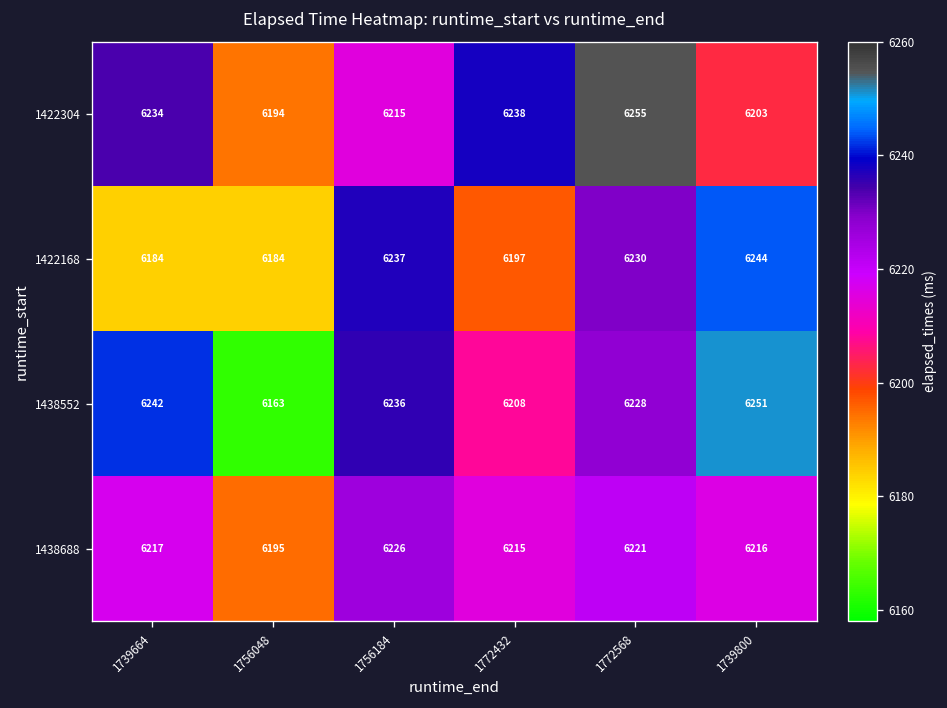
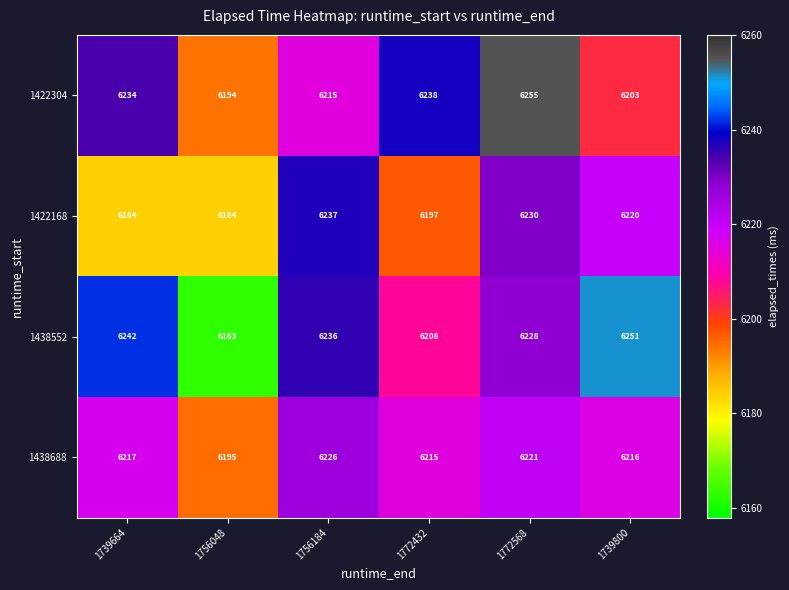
  {
    "1422304": {
      "1739664": 6234,
      "1756048": 6194,
      "1756184": 6215,
      "1772432": 6238,
      "1772568": 6255,
      "1739800": 6203
    },
    "1422168": {
      "1739664": 6184,
      "1756048": 6184,
      "1756184": 6237,
      "1772432": 6197,
      "1772568": 6230,
-     "1739800": 6244
+     "1739800": 6220
    },
    "1438552": {
      "1739664": 6242,
      "1756048": 6163,
      "1756184": 6236,
      "1772432": 6208,
      "1772568": 6228,
      "1739800": 6251
    },
    "1438688": {
      "1739664": 6217,
      "1756048": 6195,
      "1756184": 6226,
      "1772432": 6215,
      "1772568": 6221,
      "1739800": 6216
    }
  }
